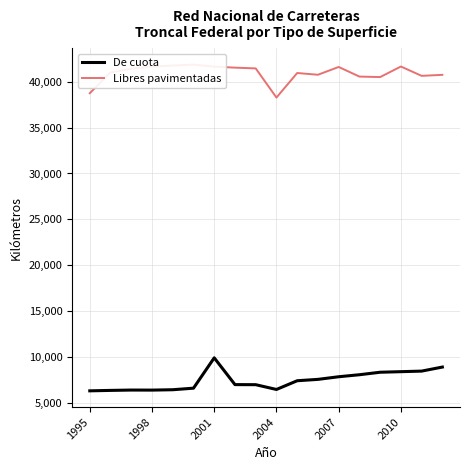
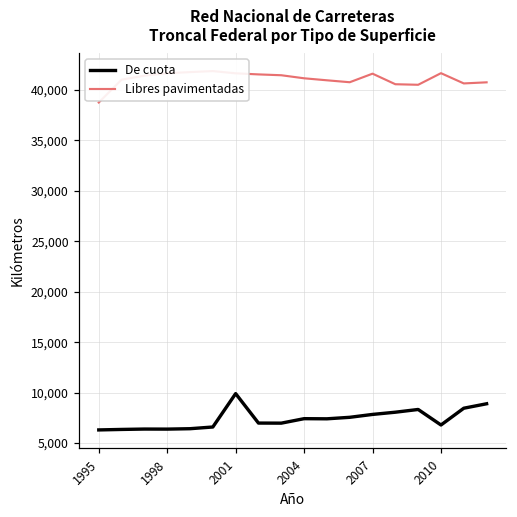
  {
    "De cuota": {
      "1995": "6,000",
      "1998": "6,000",
      "2001": "10,000",
-     "2004": "6,000",
+     "2004": "7,000",
      "2007": "8,000",
-     "2010": "8,000"
+     "2010": "7,000"
    },
    "Libres pavimentadas": {
      "1995": "39,000",
-     "2004": "38,000",
+     "2004": "41,000",
      "2007": "42,000",
      "2010": "42,000"
    }
  }
